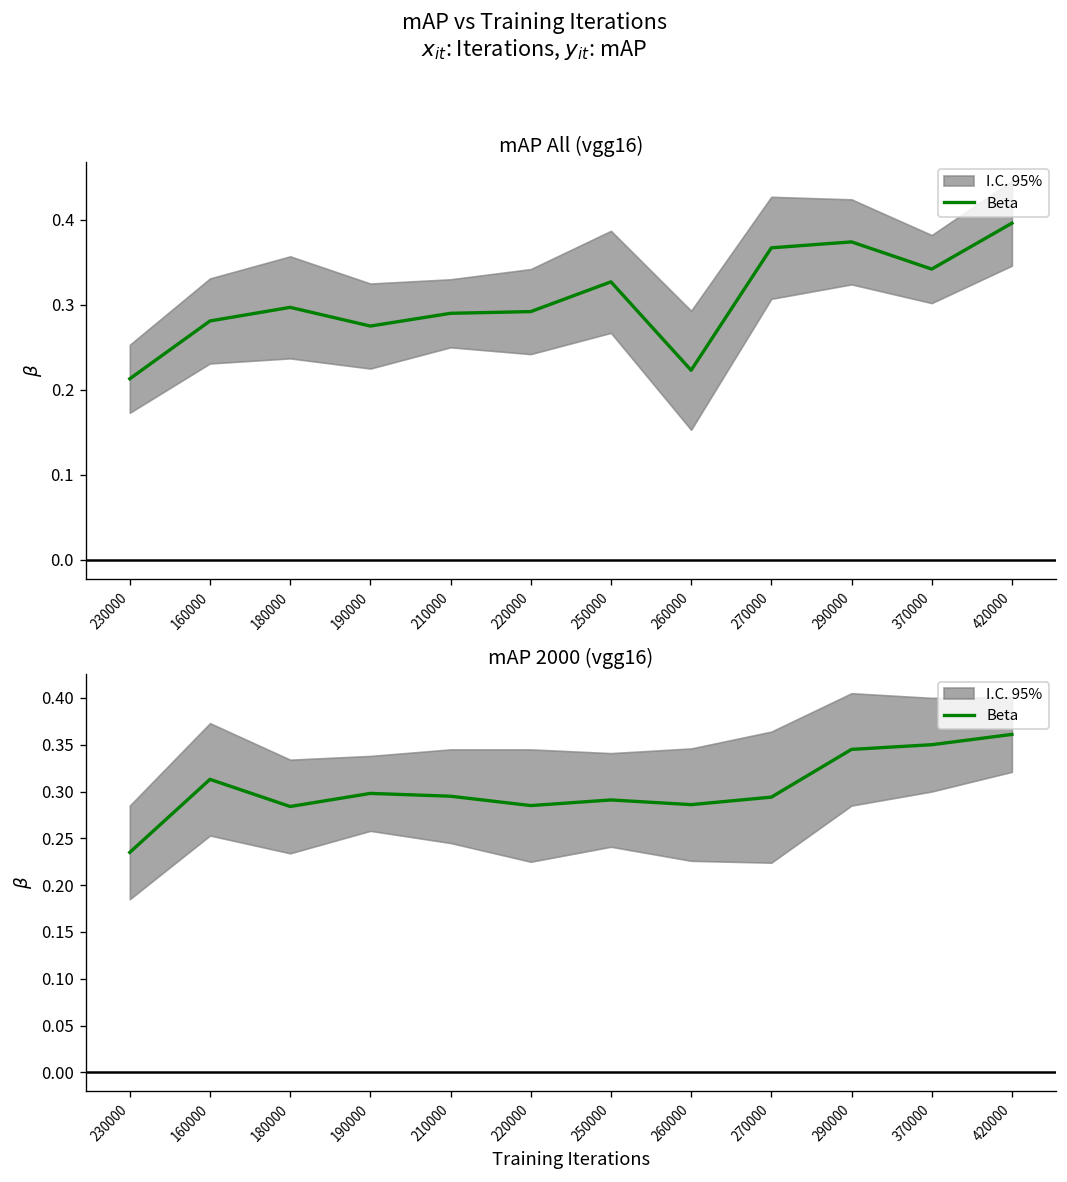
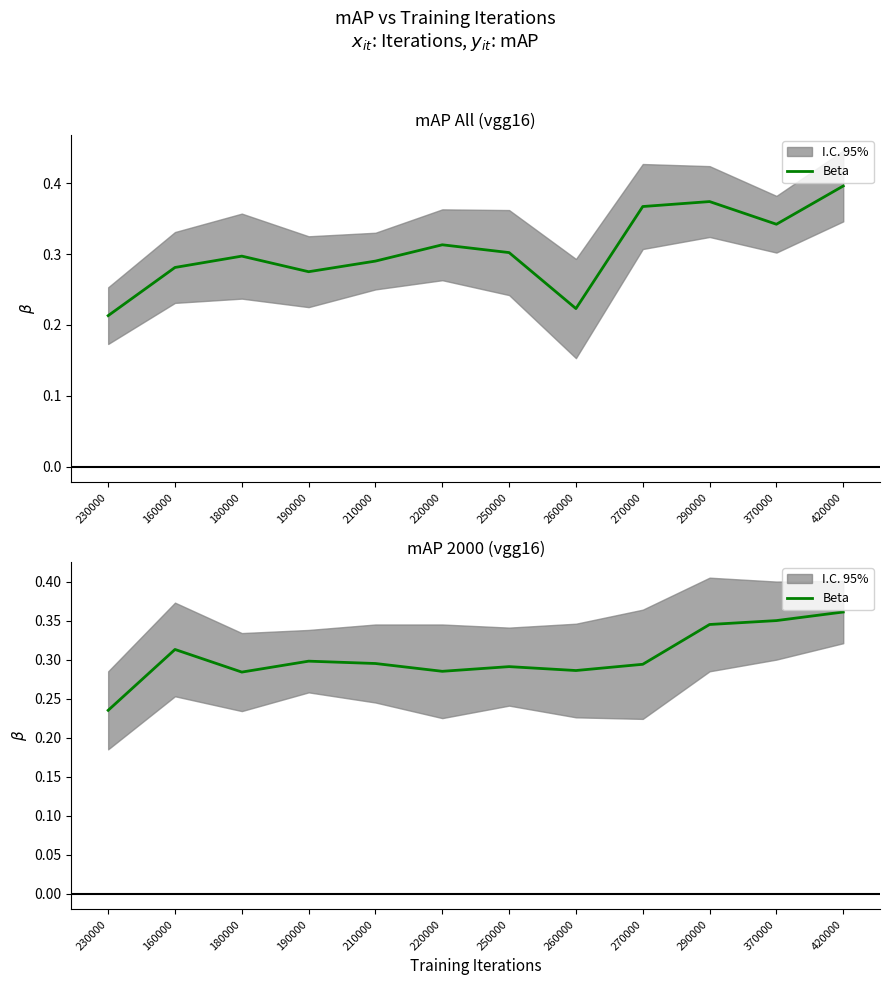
  {
    "mAP All (vgg16)": {
      "Beta": {
        "230000": 0.21,
        "160000": 0.28,
        "180000": 0.30,
        "190000": 0.28,
        "210000": 0.29,
-       "220000": 0.29,
-       "250000": 0.33,
+       "220000": 0.31,
+       "250000": 0.30,
        "260000": 0.22,
        "270000": 0.37,
        "290000": 0.37,
        "370000": 0.34,
        "420000": 0.40
      }
    },
    "mAP 2000 (vgg16)": {
      "Beta": {
        "230000": 0.24,
        "160000": 0.31,
        "180000": 0.28,
        "190000": 0.30,
        "210000": 0.30,
        "220000": 0.29,
        "250000": 0.29,
        "260000": 0.29,
        "270000": 0.29,
        "290000": 0.35,
        "370000": 0.35,
        "420000": 0.36
      }
    }
  }
